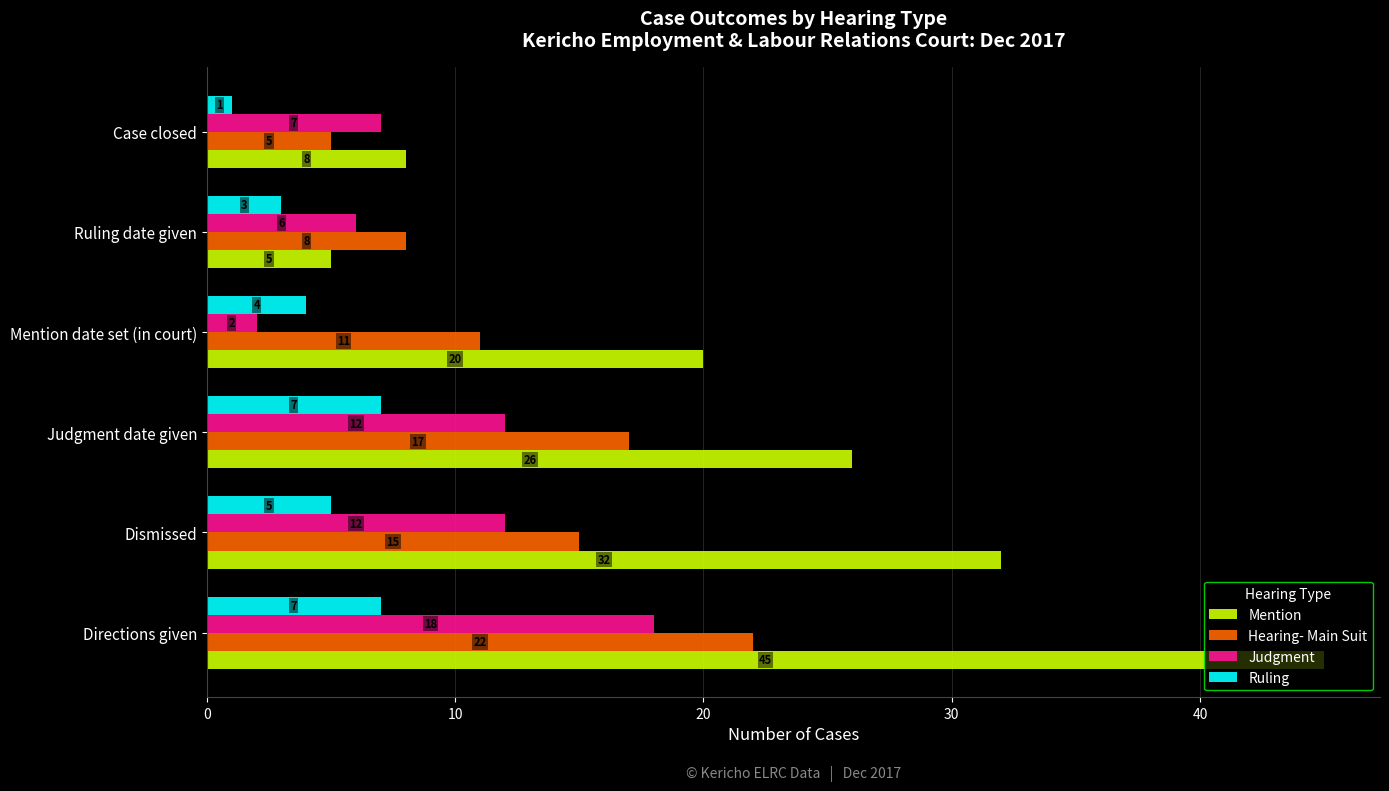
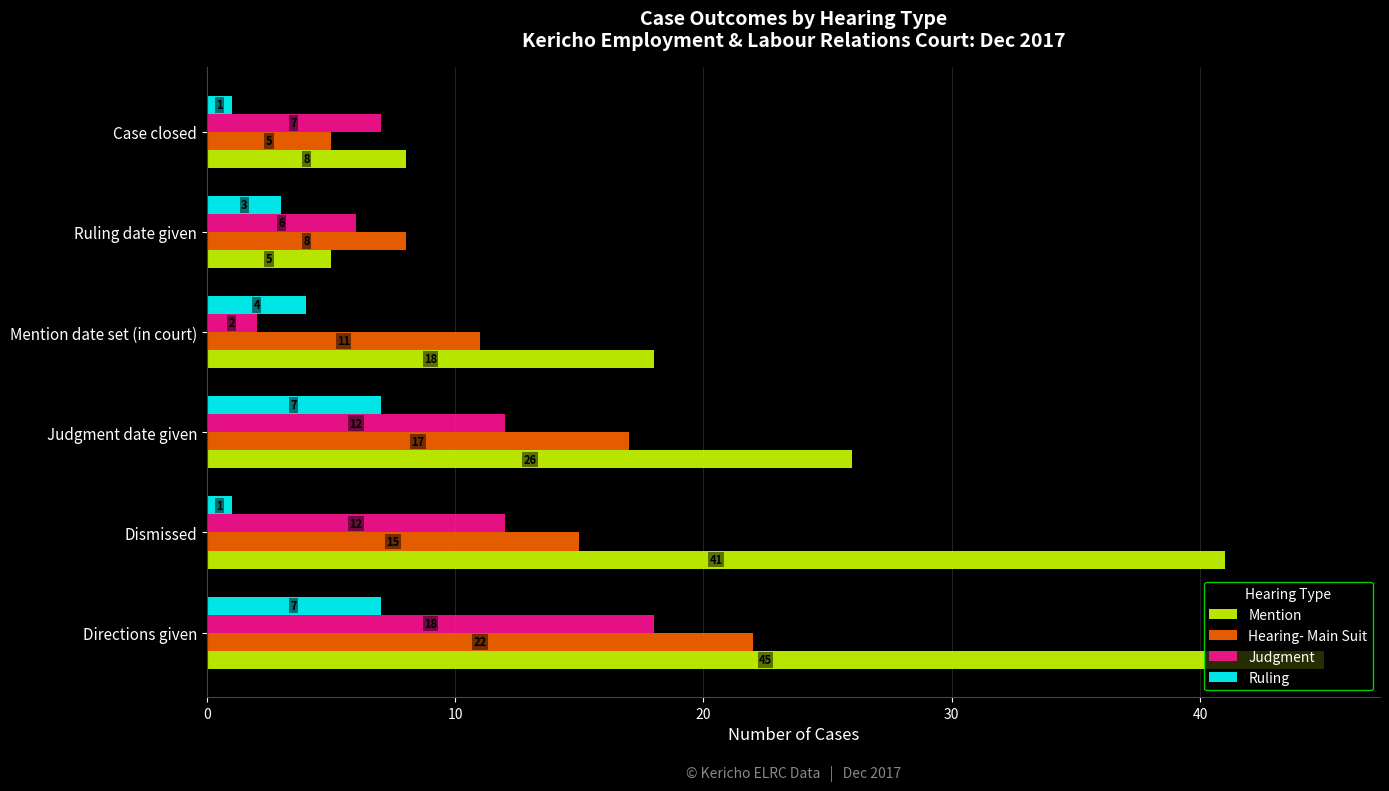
  {
    "Mention": {
-     "Mention date set (in court)": 20,
-     "Dismissed": 32
+     "Mention date set (in court)": 18,
+     "Dismissed": 41
    },
    "Ruling": {
-     "Dismissed": 5
+     "Dismissed": 1
    }
  }
